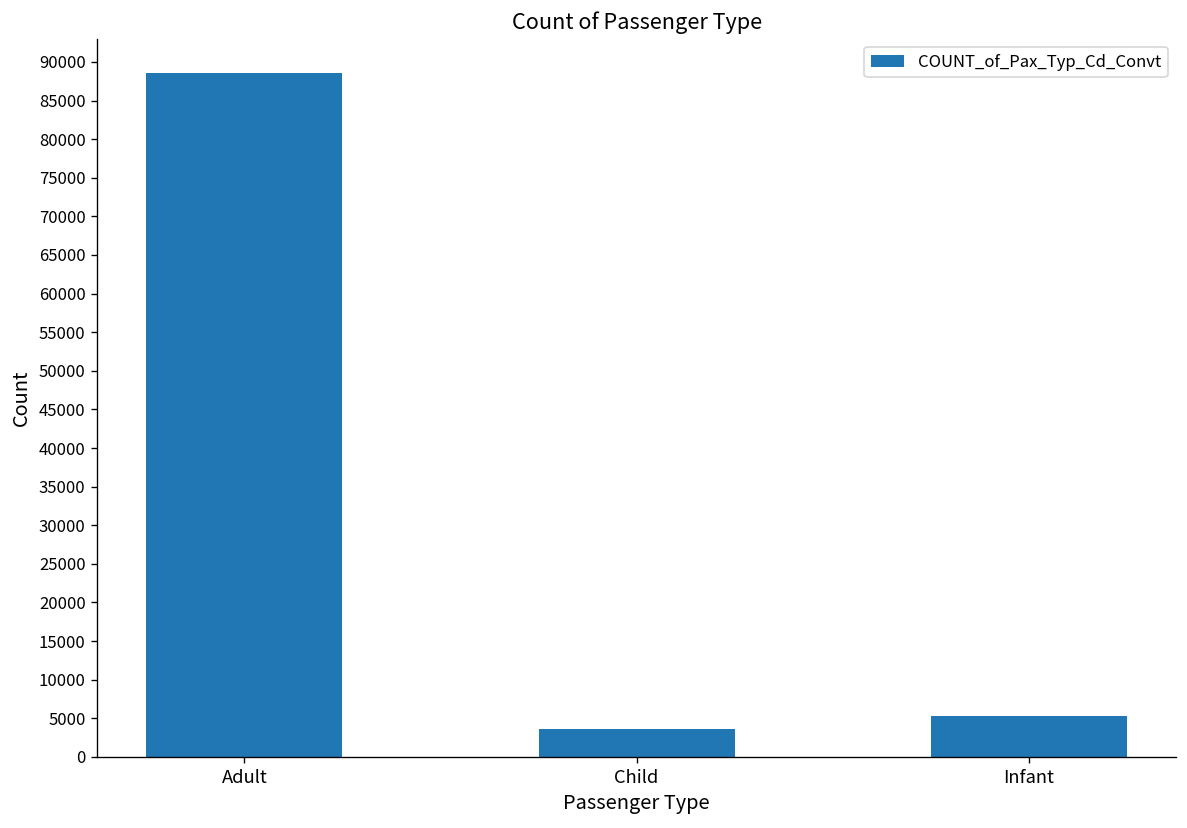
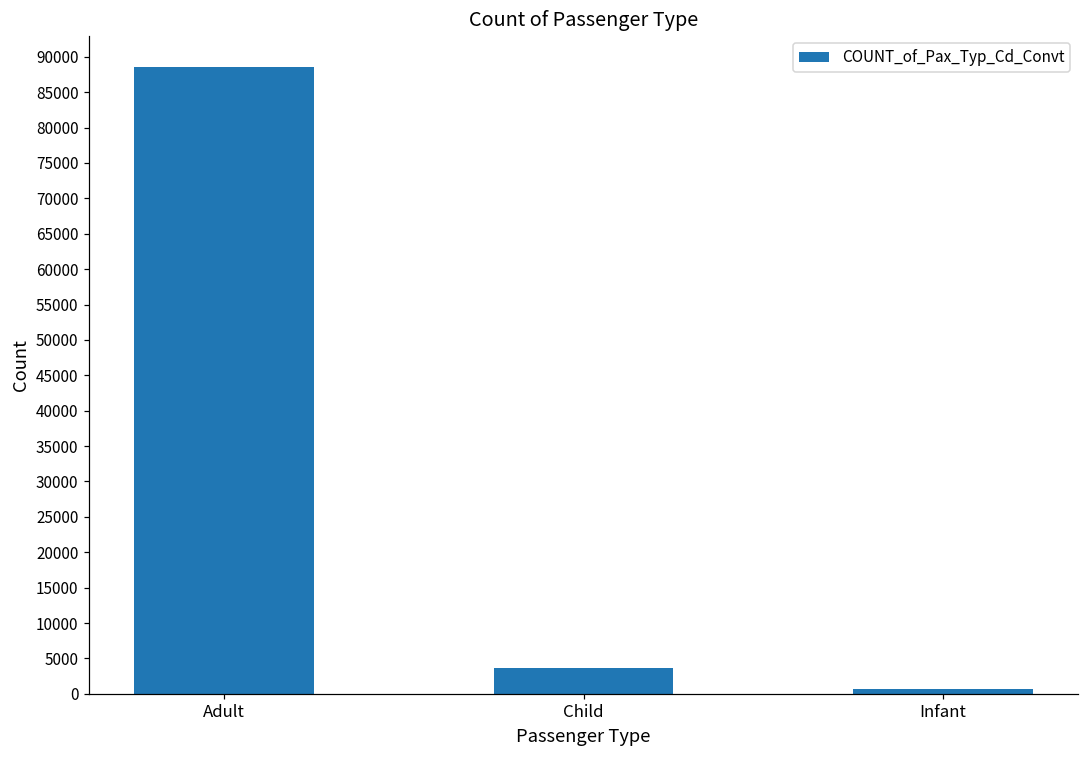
  {
    "Adult": 89000,
    "Child": 4000,
-   "Infant": 5000
+   "Infant": 1000
  }
